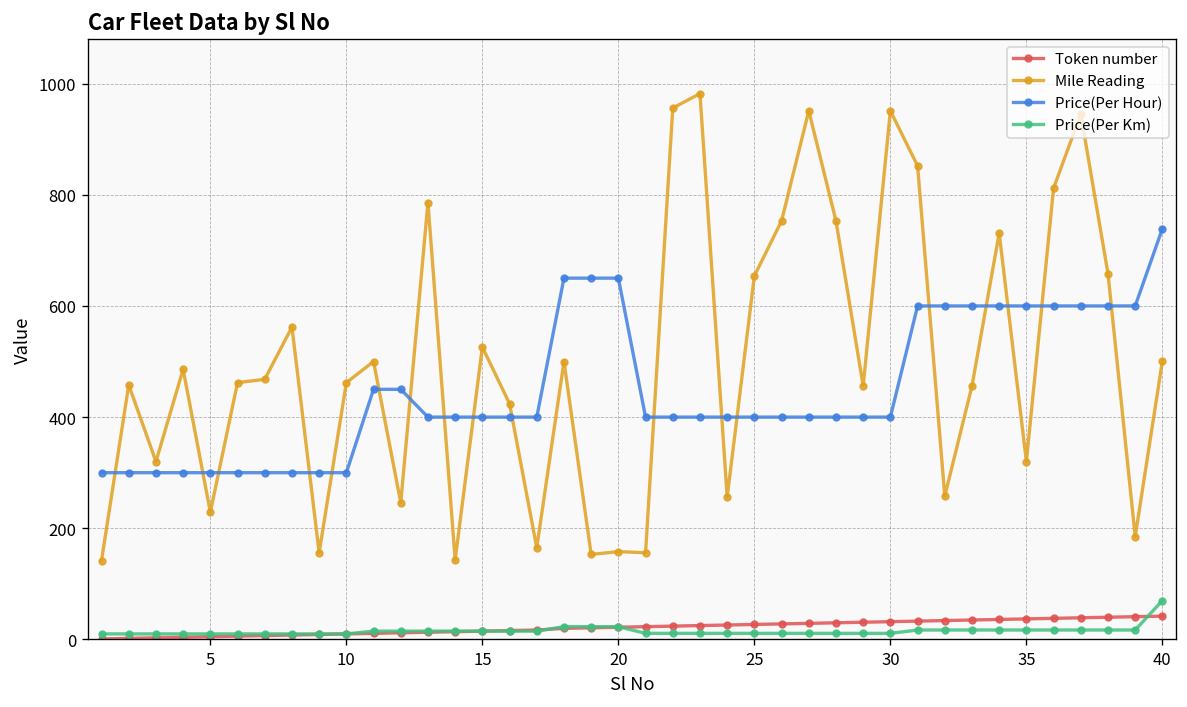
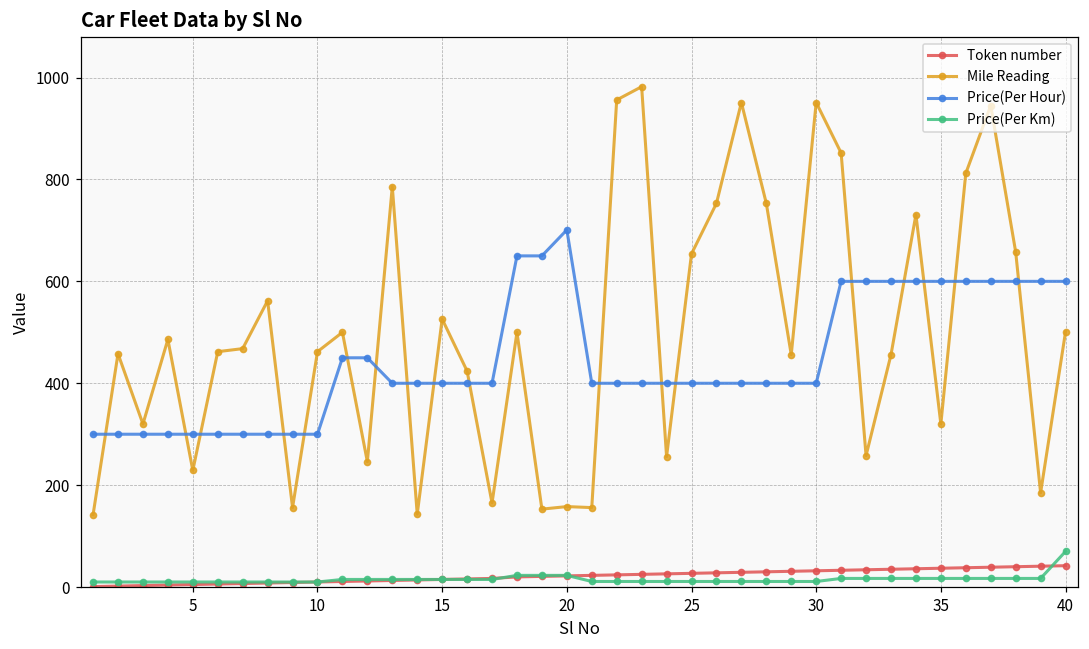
  {
    "Token number": {
      "25": 30,
      "30": 30,
      "35": 40,
      "40": 40
    },
    "Mile Reading": {
      "5": 230,
      "10": 460,
      "15": 530,
      "20": 160,
      "25": 650,
      "30": 950,
      "35": 320,
      "40": 500
    },
    "Price(Per Hour)": {
      "5": 300,
      "10": 300,
      "15": 400,
-     "20": 650,
+     "20": 700,
      "25": 400,
      "30": 400,
      "35": 600,
-     "40": 740
+     "40": 600
    },
    "Price(Per Km)": {
      "25": 10,
      "30": 10,
      "35": 20,
      "40": 70
    }
  }
